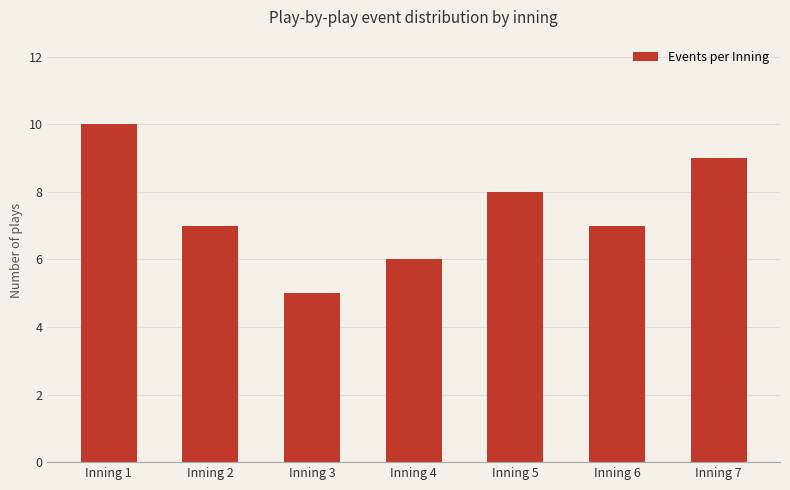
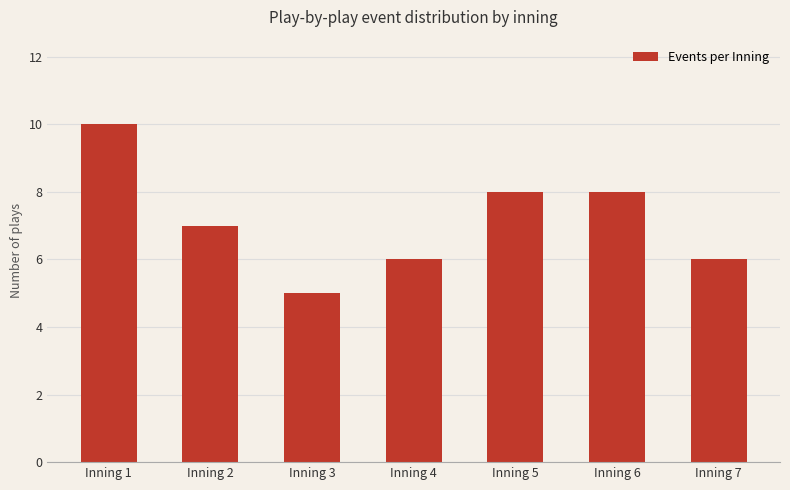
  {
    "Inning 1": 10,
    "Inning 2": 7,
    "Inning 3": 5,
    "Inning 4": 6,
    "Inning 5": 8,
-   "Inning 6": 7,
-   "Inning 7": 9
+   "Inning 6": 8,
+   "Inning 7": 6
  }
